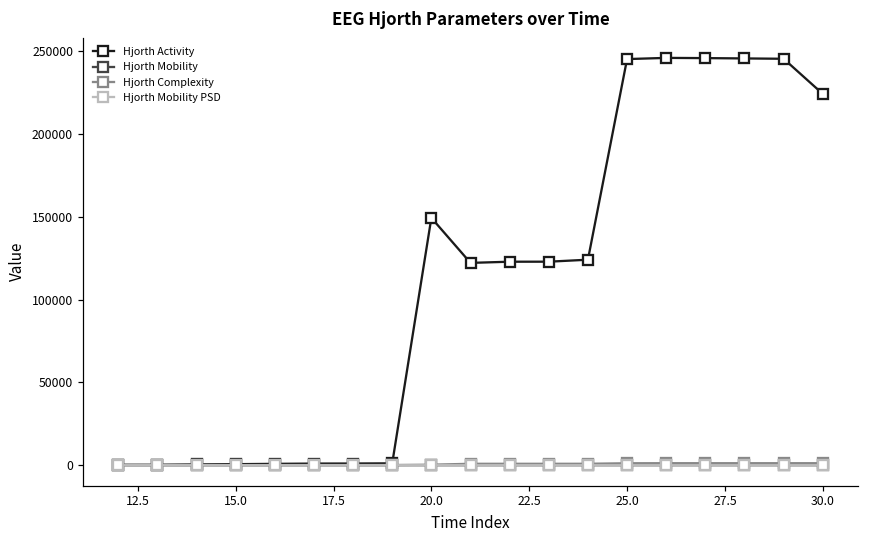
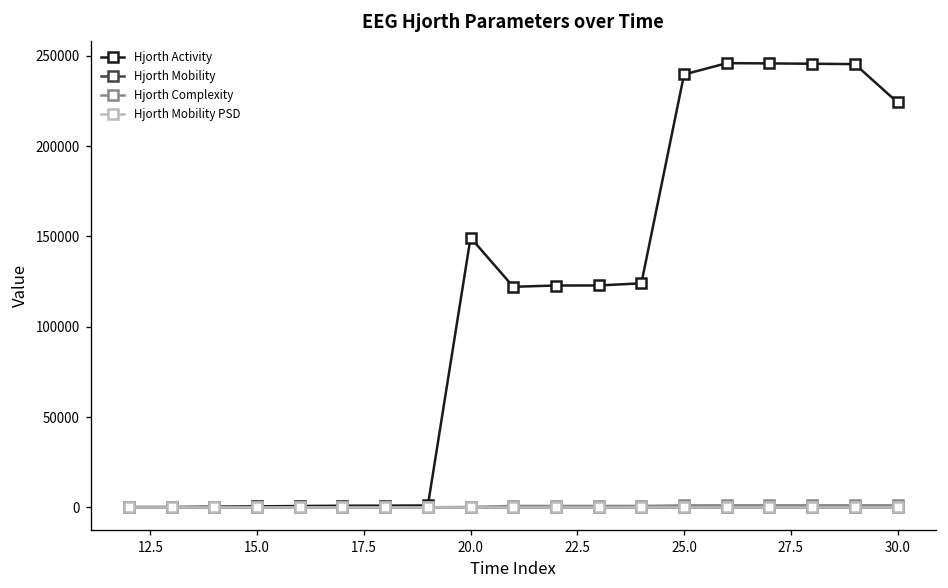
  {
    "Hjorth Activity": {
      "20.0": 149000,
-     "25.0": 245000,
+     "25.0": 240000,
      "30.0": 224000
    }
  }
